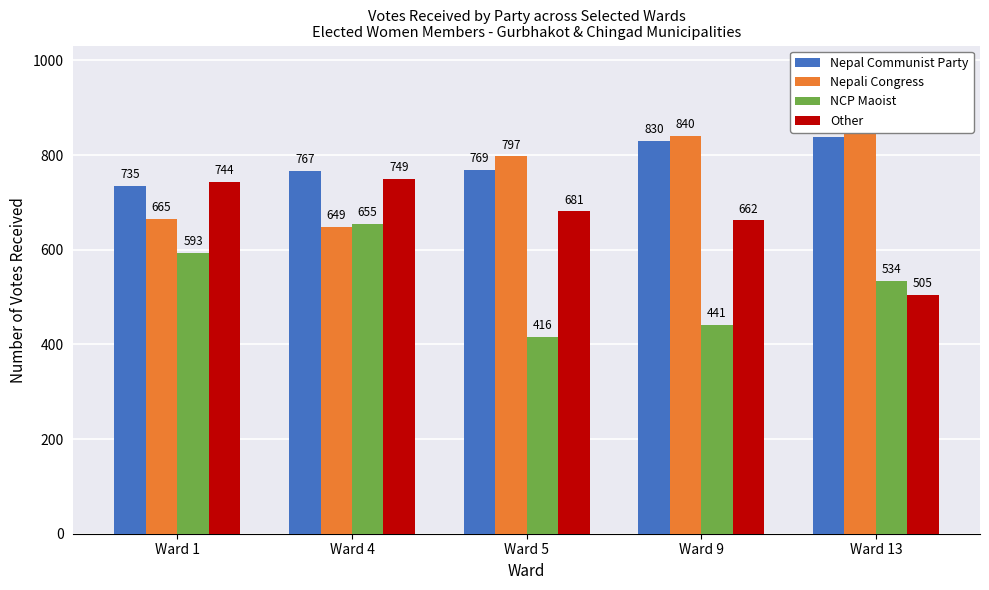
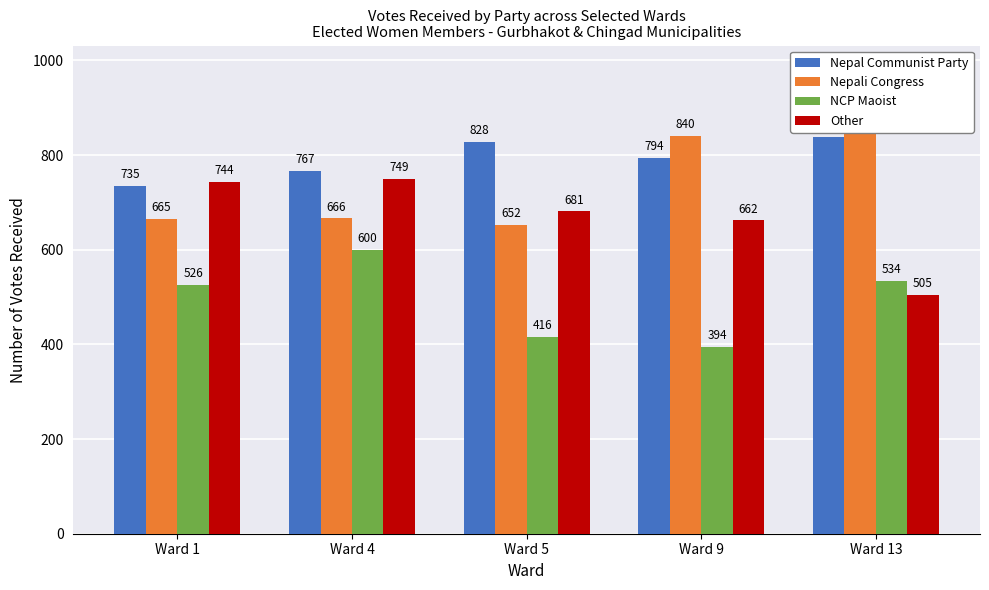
  {
    "Nepal Communist Party": {
      "Ward 1": 735,
      "Ward 4": 767,
-     "Ward 5": 769,
-     "Ward 9": 830
+     "Ward 5": 828,
+     "Ward 9": 794
    },
    "Nepali Congress": {
      "Ward 1": 665,
-     "Ward 4": 649,
-     "Ward 5": 797,
+     "Ward 4": 666,
+     "Ward 5": 652,
      "Ward 9": 840
    },
    "NCP Maoist": {
-     "Ward 1": 593,
-     "Ward 4": 655,
+     "Ward 1": 526,
+     "Ward 4": 600,
      "Ward 5": 416,
-     "Ward 9": 441,
+     "Ward 9": 394,
      "Ward 13": 534
    },
    "Other": {
      "Ward 1": 744,
      "Ward 4": 749,
      "Ward 5": 681,
      "Ward 9": 662,
      "Ward 13": 505
    }
  }
